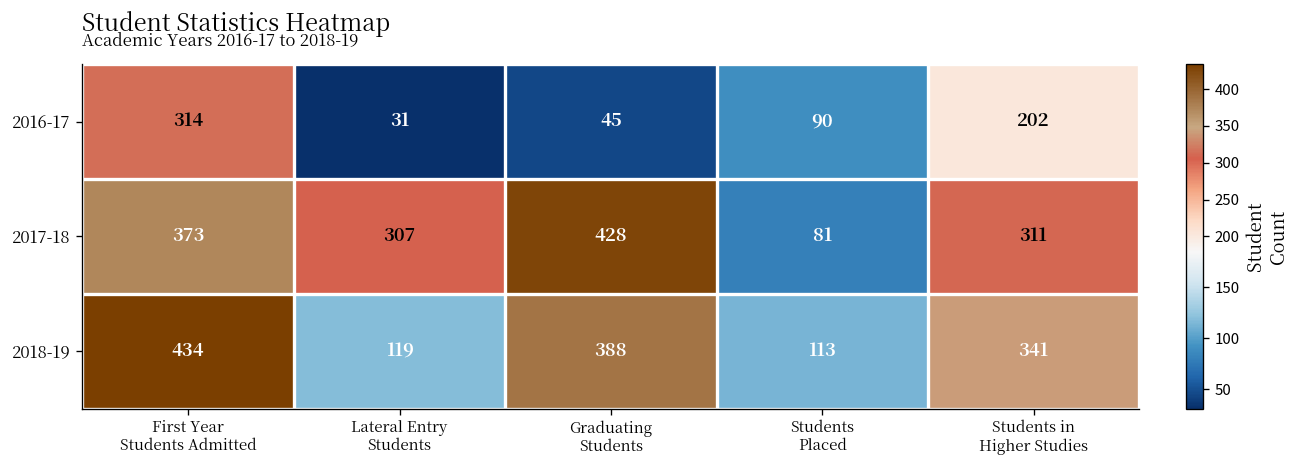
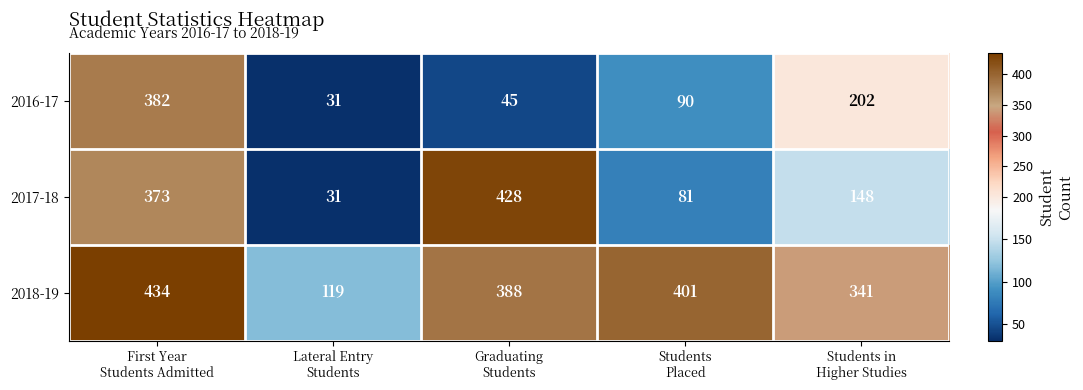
  {
    "2016-17": {
-     "First Year Students Admitted": 314,
+     "First Year Students Admitted": 382,
      "Lateral Entry Students": 31,
      "Graduating Students": 45,
      "Students Placed": 90,
      "Students in Higher Studies": 202
    },
    "2017-18": {
      "First Year Students Admitted": 373,
-     "Lateral Entry Students": 307,
+     "Lateral Entry Students": 31,
      "Graduating Students": 428,
      "Students Placed": 81,
-     "Students in Higher Studies": 311
+     "Students in Higher Studies": 148
    },
    "2018-19": {
      "First Year Students Admitted": 434,
      "Lateral Entry Students": 119,
      "Graduating Students": 388,
-     "Students Placed": 113,
+     "Students Placed": 401,
      "Students in Higher Studies": 341
    }
  }
